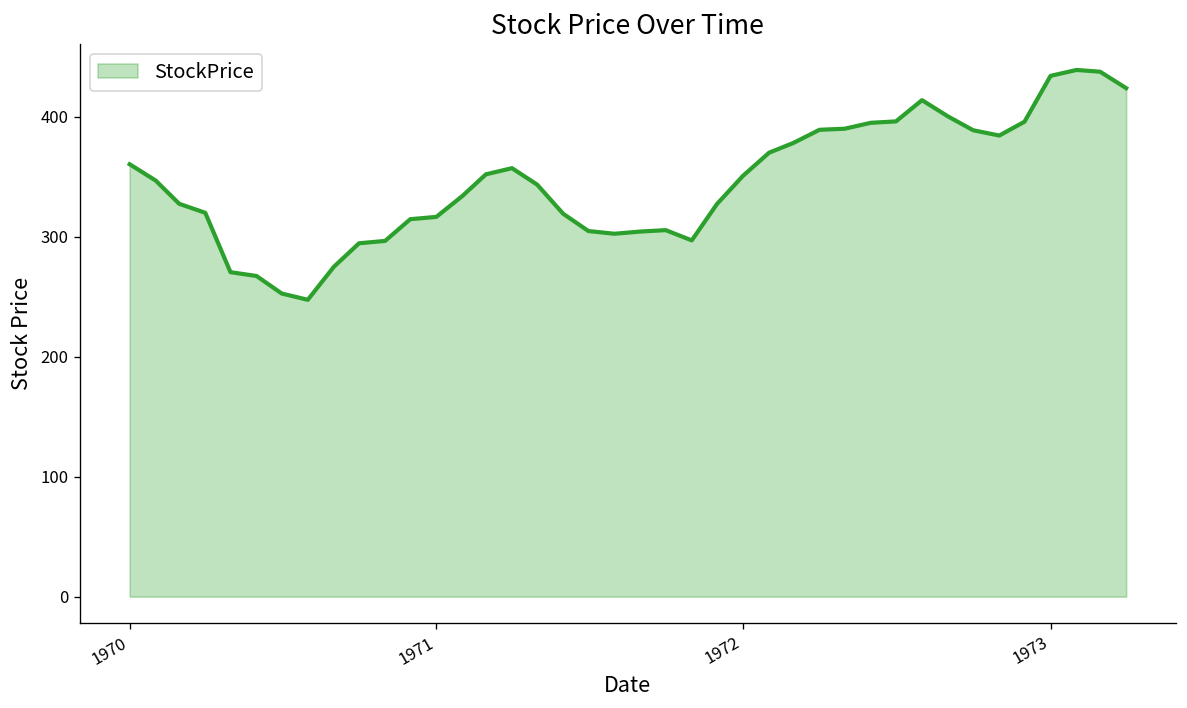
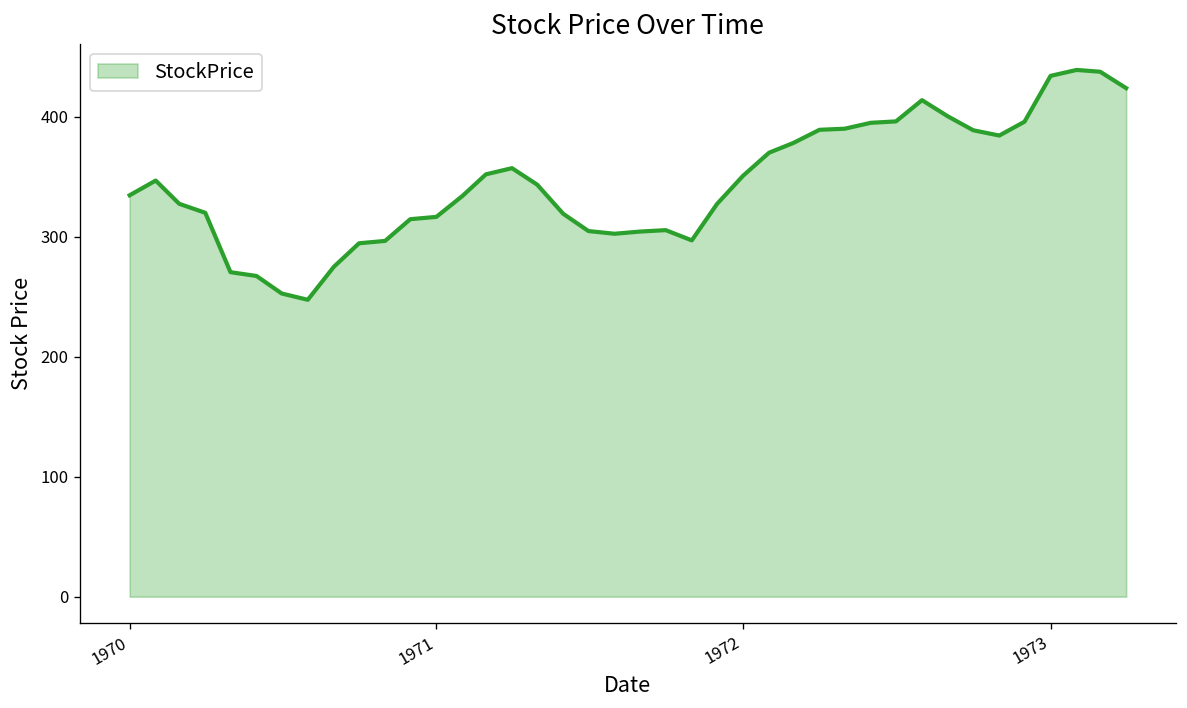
  {
-   "1970": 360,
+   "1970": 334,
    "1971": 316,
    "1972": 351,
    "1973": 434
  }
